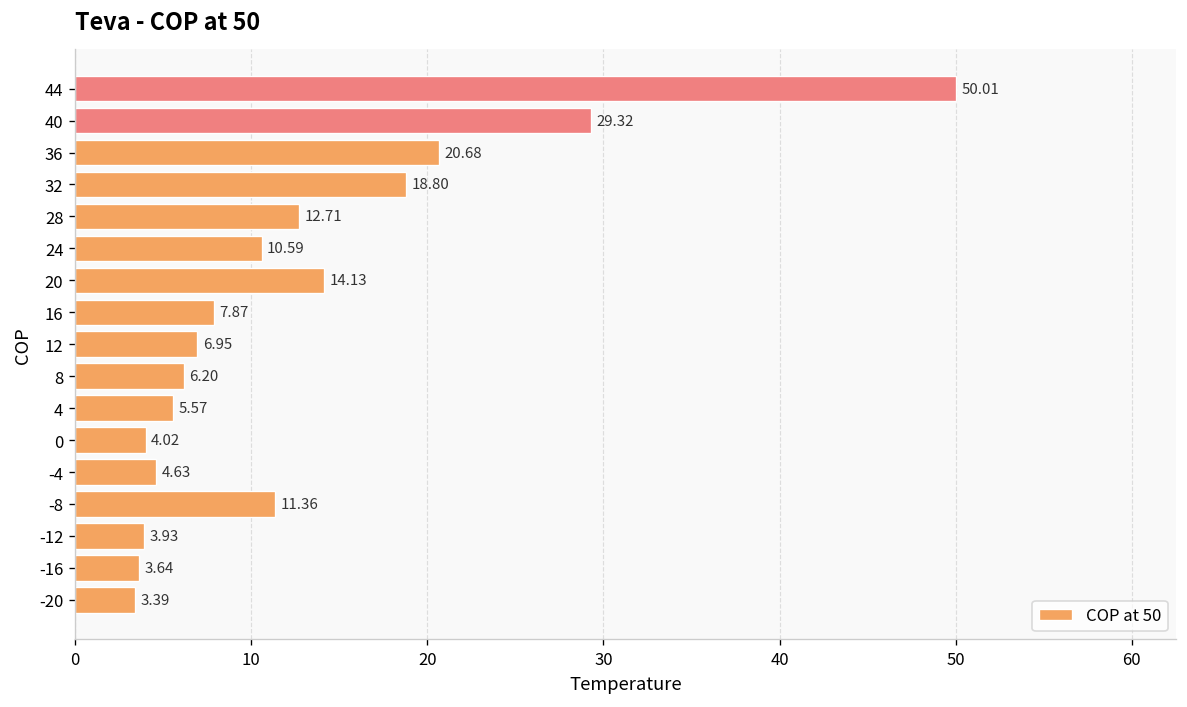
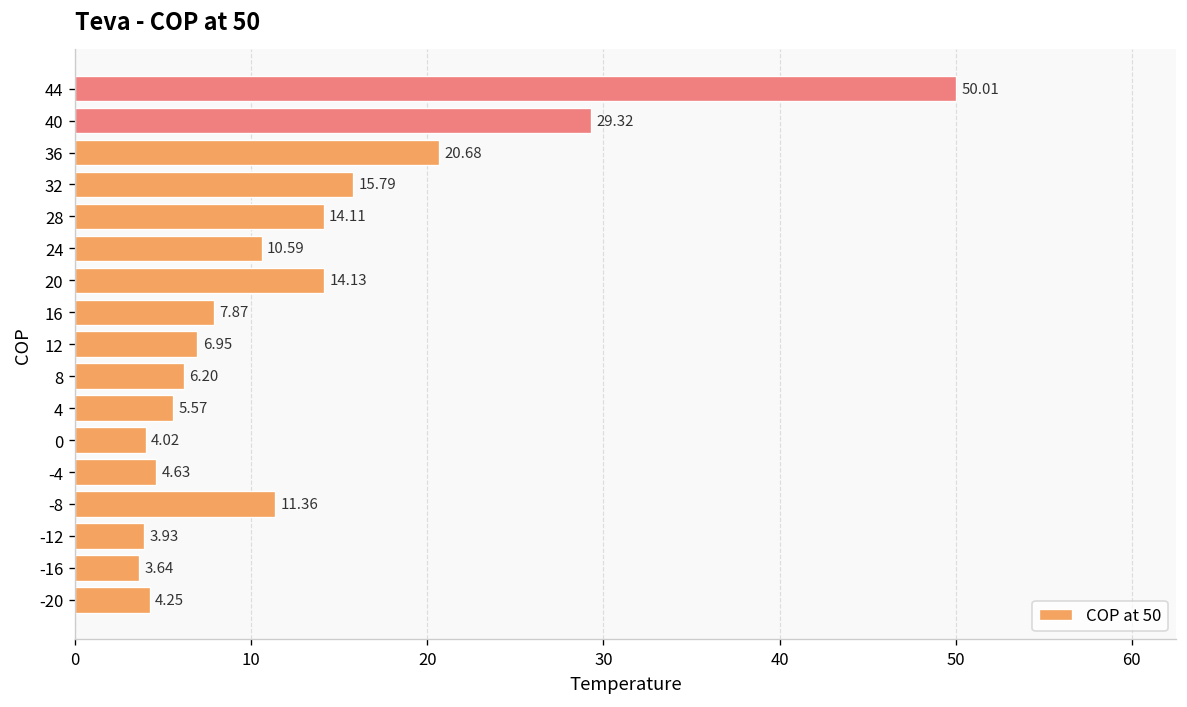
  {
    "44": 50.01,
    "40": 29.32,
    "36": 20.68,
-   "32": 18.80,
-   "28": 12.71,
+   "32": 15.79,
+   "28": 14.11,
    "24": 10.59,
    "20": 14.13,
    "16": 7.87,
    "12": 6.95,
    "8": 6.20,
    "4": 5.57,
    "0": 4.02,
    "-4": 4.63,
    "-8": 11.36,
    "-12": 3.93,
    "-16": 3.64,
-   "-20": 3.39
+   "-20": 4.25
  }
